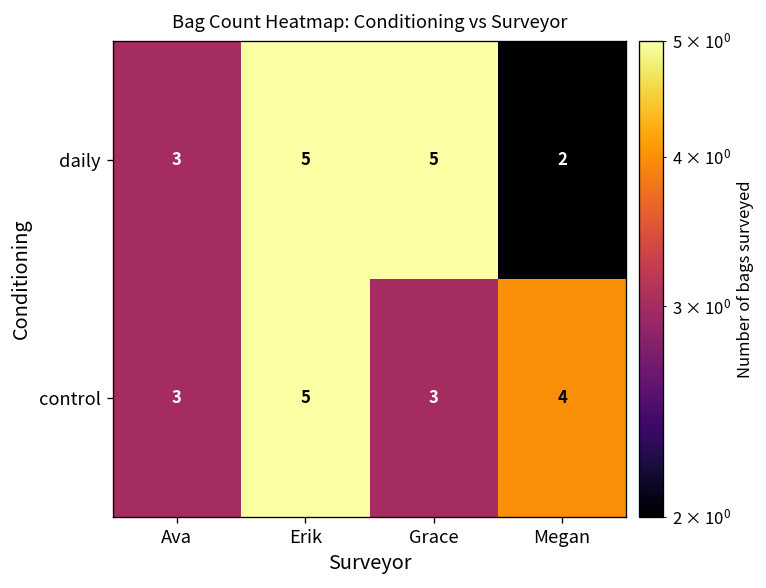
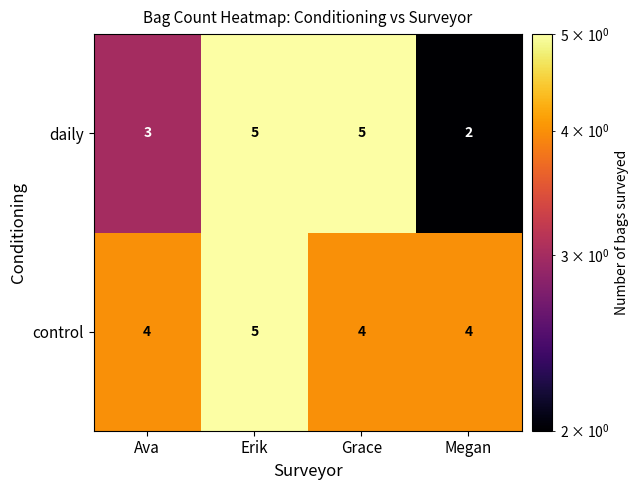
  {
    "daily": {
      "Ava": 3,
      "Erik": 5,
      "Grace": 5,
      "Megan": 2
    },
    "control": {
-     "Ava": 3,
+     "Ava": 4,
      "Erik": 5,
-     "Grace": 3,
+     "Grace": 4,
      "Megan": 4
    }
  }
